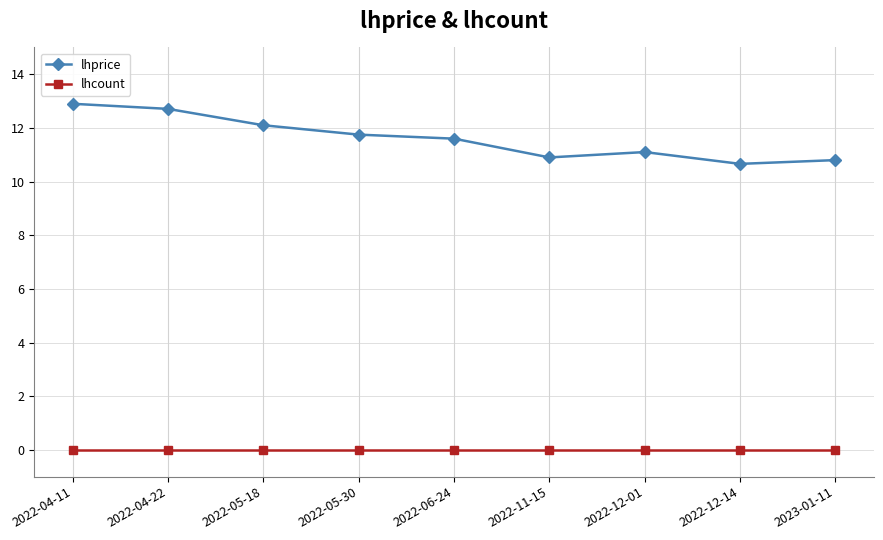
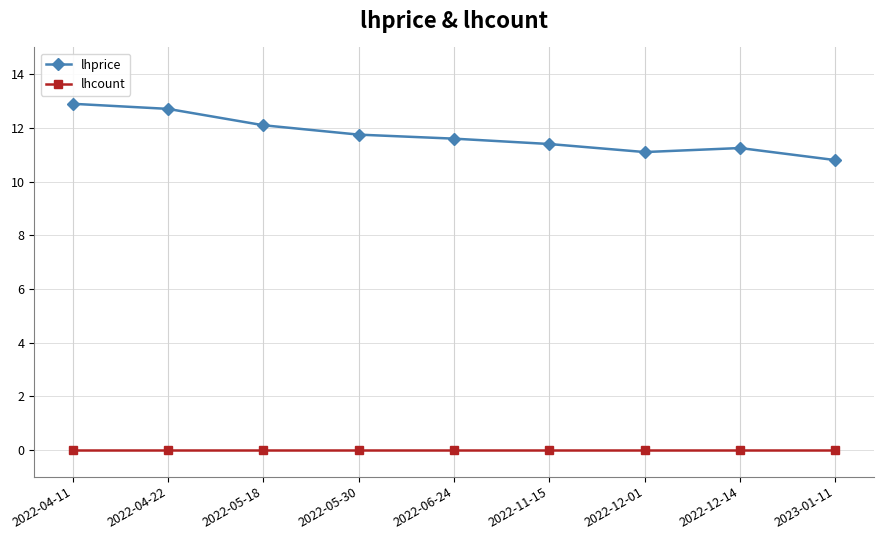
  {
    "lhprice": {
      "2022-04-11": 12.9,
      "2022-04-22": 12.7,
      "2022-05-18": 12.1,
      "2022-05-30": 11.8,
      "2022-06-24": 11.6,
-     "2022-11-15": 10.9,
+     "2022-11-15": 11.4,
      "2022-12-01": 11.1,
-     "2022-12-14": 10.7,
+     "2022-12-14": 11.3,
      "2023-01-11": 10.8
    },
    "lhcount": {
      "2022-04-11": 0.0,
      "2022-04-22": 0.0,
      "2022-05-18": 0.0,
      "2022-05-30": 0.0,
      "2022-06-24": 0.0,
      "2022-11-15": 0.0,
      "2022-12-01": 0.0,
      "2022-12-14": 0.0,
      "2023-01-11": 0.0
    }
  }
